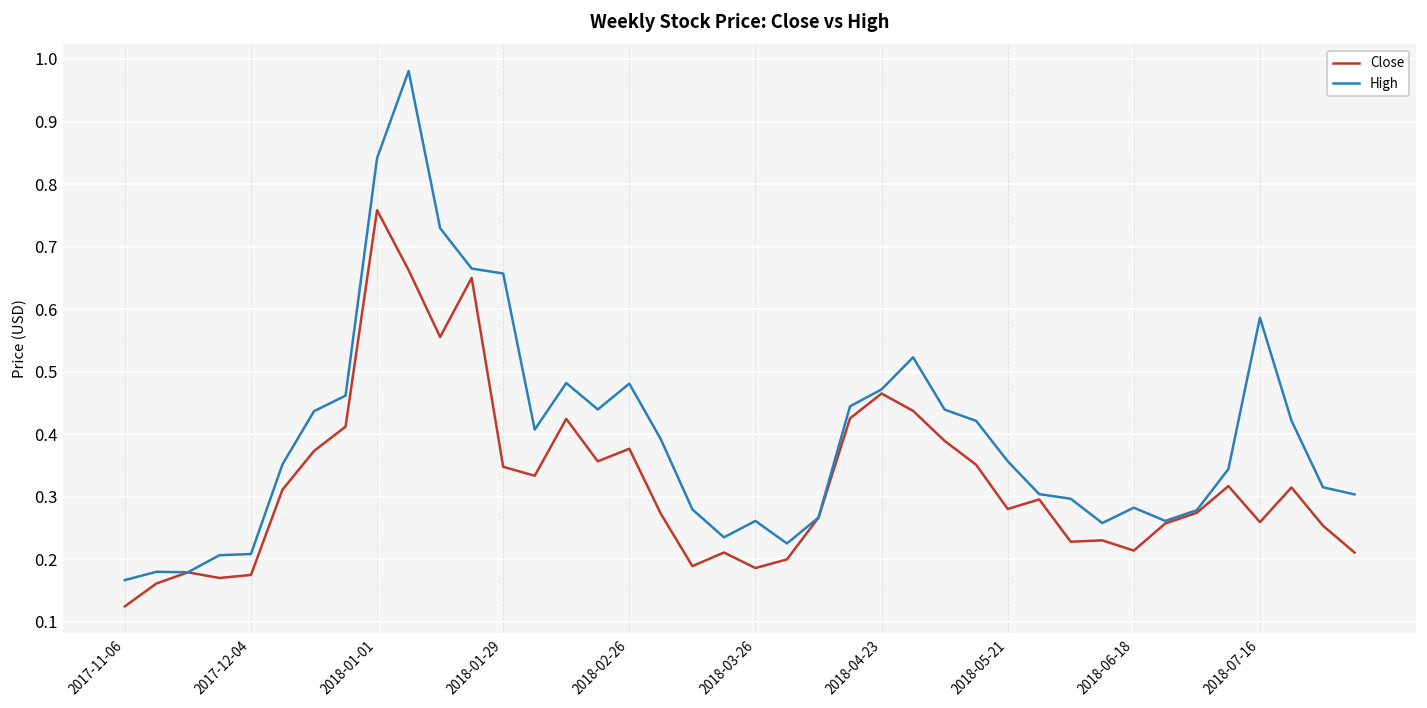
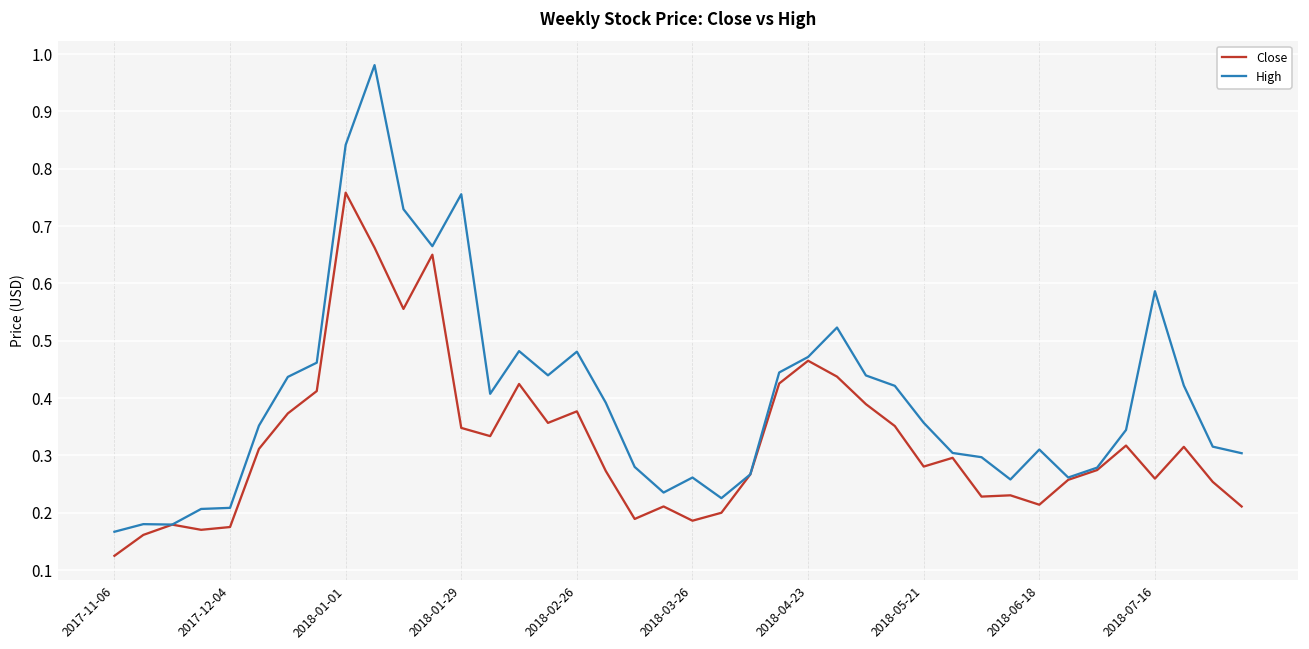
  {
    "Close": {
      "2017-11-06": 0.12,
      "2017-12-04": 0.18,
      "2018-01-01": 0.76,
      "2018-01-29": 0.35,
      "2018-02-26": 0.38,
      "2018-03-26": 0.19,
      "2018-04-23": 0.47,
      "2018-05-21": 0.28,
      "2018-06-18": 0.21,
      "2018-07-16": 0.26
    },
    "High": {
      "2017-11-06": 0.17,
      "2017-12-04": 0.21,
      "2018-01-01": 0.84,
-     "2018-01-29": 0.66,
+     "2018-01-29": 0.76,
      "2018-02-26": 0.48,
      "2018-03-26": 0.26,
      "2018-04-23": 0.47,
      "2018-05-21": 0.36,
-     "2018-06-18": 0.28,
+     "2018-06-18": 0.31,
      "2018-07-16": 0.59
    }
  }
